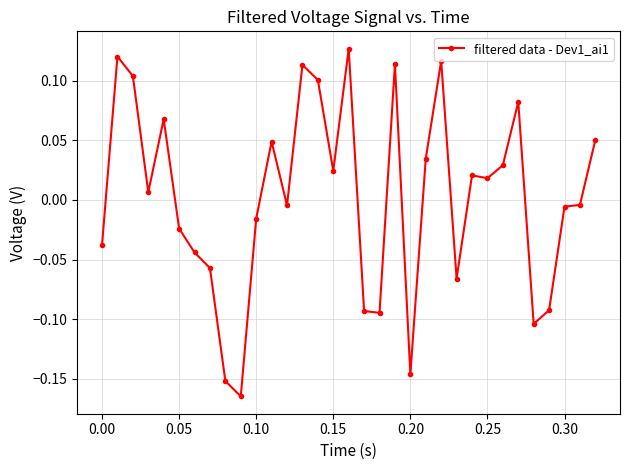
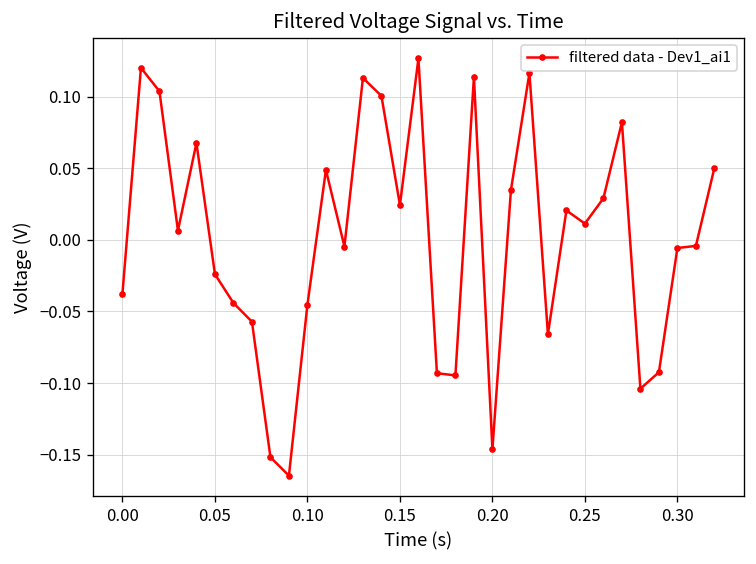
  {
    "0.00": -0.038,
    "0.05": -0.024,
-   "0.10": -0.016,
+   "0.10": -0.045,
    "0.15": 0.024,
    "0.20": -0.146,
-   "0.25": 0.018,
+   "0.25": 0.011,
    "0.30": -0.006
  }
